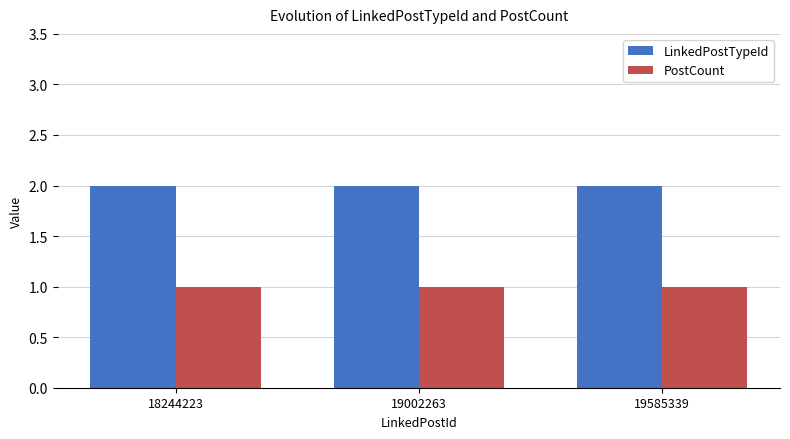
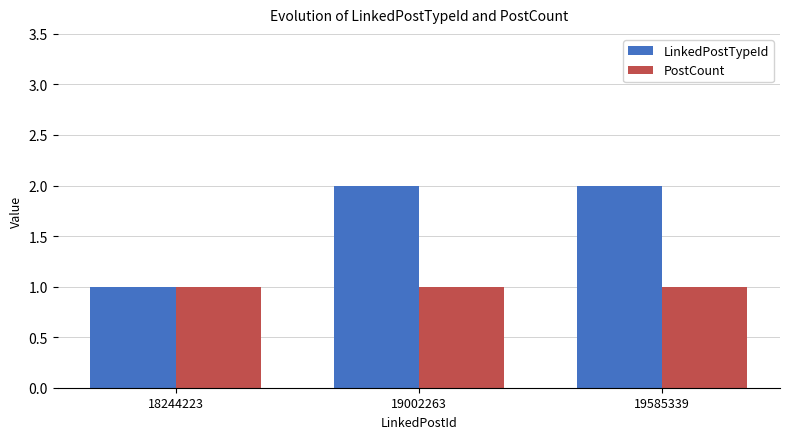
  {
    "LinkedPostTypeId": {
-     "18244223": 2,
+     "18244223": 1,
      "19002263": 2,
      "19585339": 2
    },
    "PostCount": {
      "18244223": 1,
      "19002263": 1,
      "19585339": 1
    }
  }
